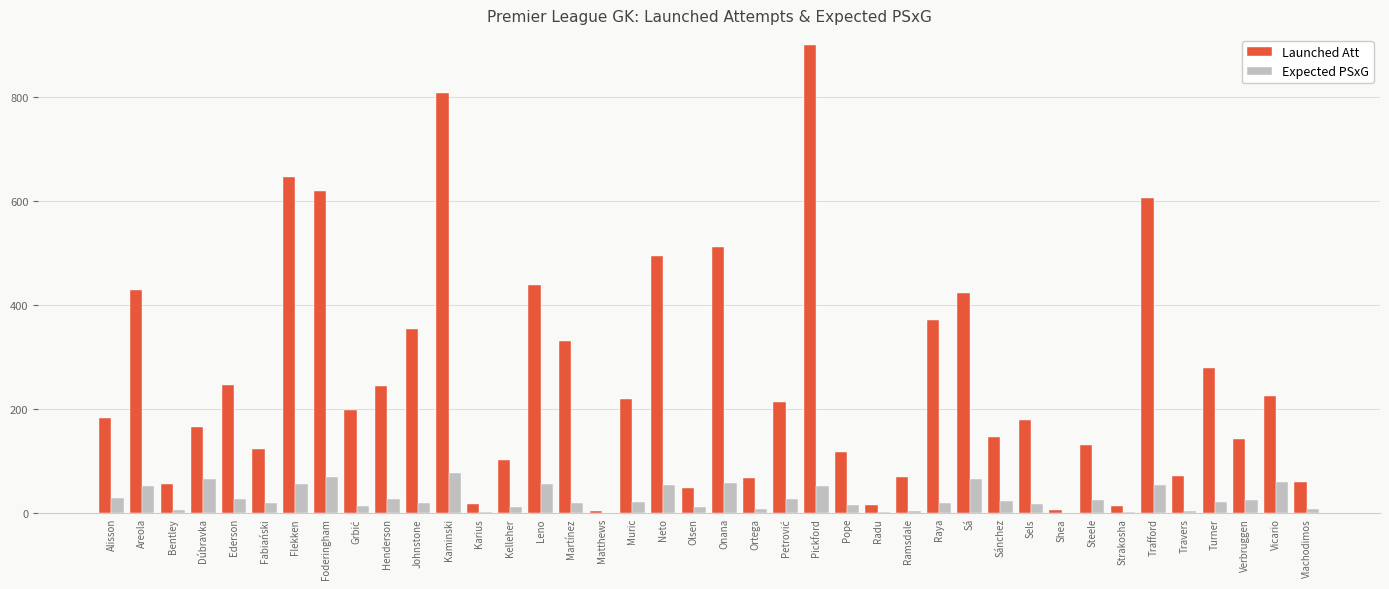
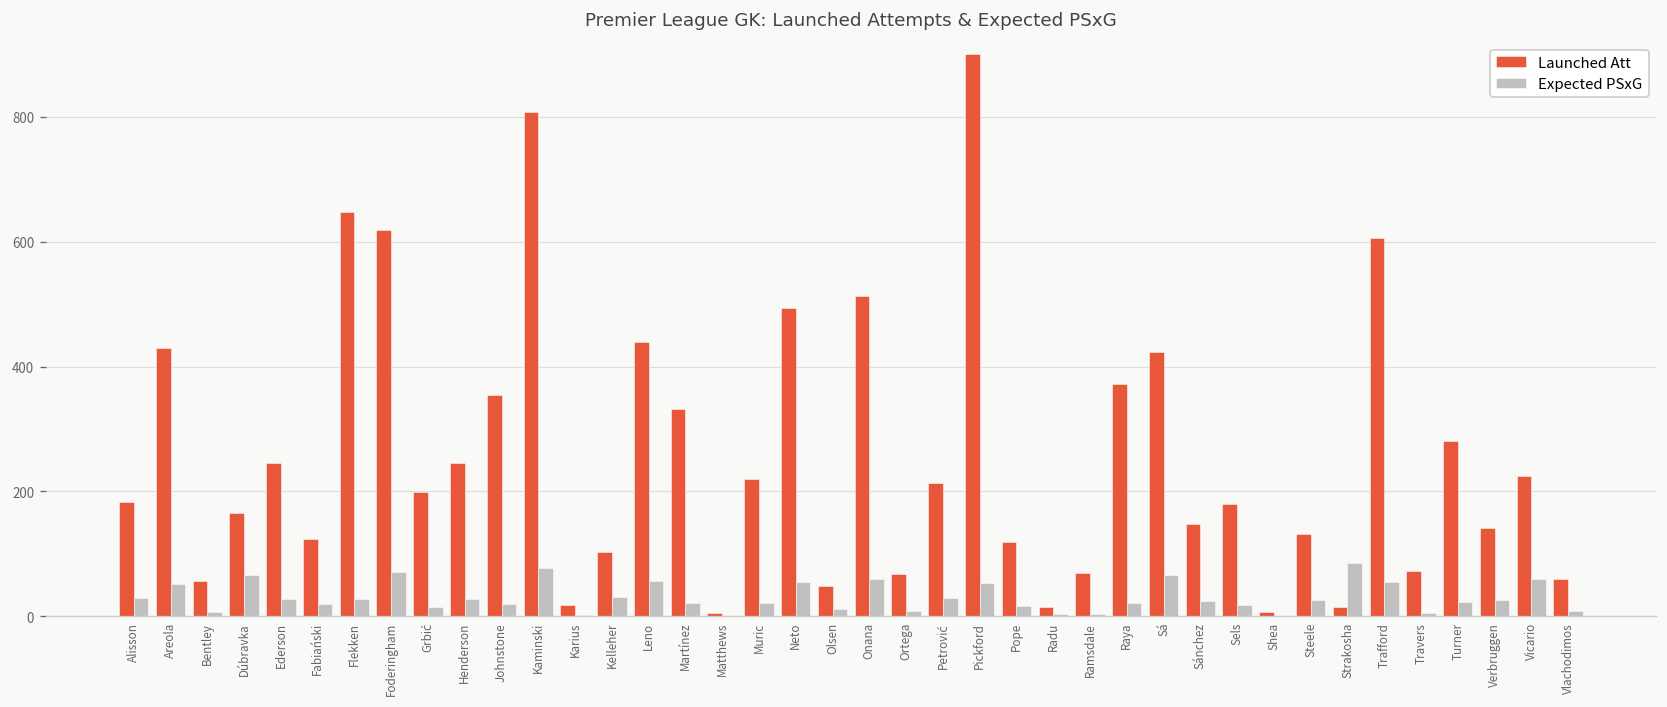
  {
    "Launched Att": {
      "Alisson": 180,
      "Areola": 430,
      "Bentley": 60,
      "Dúbravka": 170,
      "Ederson": 250,
      "Fabiański": 120,
      "Flekken": 650,
      "Foderingham": 620,
      "Grbić": 200,
      "Henderson": 250,
      "Johnstone": 360,
      "Kaminski": 810,
      "Karius": 20,
      "Kelleher": 100,
      "Leno": 440,
      "Martínez": 330,
      "Matthews": 10,
      "Muric": 220,
      "Neto": 490,
      "Olsen": 50,
      "Onana": 510,
      "Ortega": 70,
      "Petrović": 210,
      "Pickford": 900,
      "Pope": 120,
      "Radu": 20,
      "Ramsdale": 70,
      "Raya": 370,
      "Sá": 420,
      "Sánchez": 150,
      "Sels": 180,
      "Shea": 10,
      "Steele": 130,
      "Strakosha": 10,
      "Trafford": 610,
      "Travers": 70,
      "Turner": 280,
      "Verbruggen": 140,
      "Vicario": 230,
      "Vlachodimos": 60
    },
    "Expected PSxG": {
      "Alisson": 30,
      "Areola": 50,
      "Bentley": 10,
      "Dúbravka": 70,
      "Ederson": 30,
      "Fabiański": 20,
-     "Flekken": 60,
+     "Flekken": 30,
      "Foderingham": 70,
      "Grbić": 10,
      "Henderson": 30,
      "Johnstone": 20,
      "Kaminski": 80,
-     "Kelleher": 10,
+     "Kelleher": 30,
      "Leno": 60,
      "Martínez": 20,
      "Muric": 20,
      "Neto": 60,
      "Olsen": 10,
      "Onana": 60,
      "Ortega": 10,
      "Petrović": 30,
      "Pickford": 50,
      "Pope": 20,
      "Raya": 20,
      "Sá": 70,
      "Sánchez": 20,
      "Sels": 20,
      "Steele": 30,
-     "Strakosha": 0,
+     "Strakosha": 80,
      "Trafford": 50,
      "Travers": 10,
      "Turner": 20,
      "Verbruggen": 30,
      "Vicario": 60,
      "Vlachodimos": 10
    }
  }
